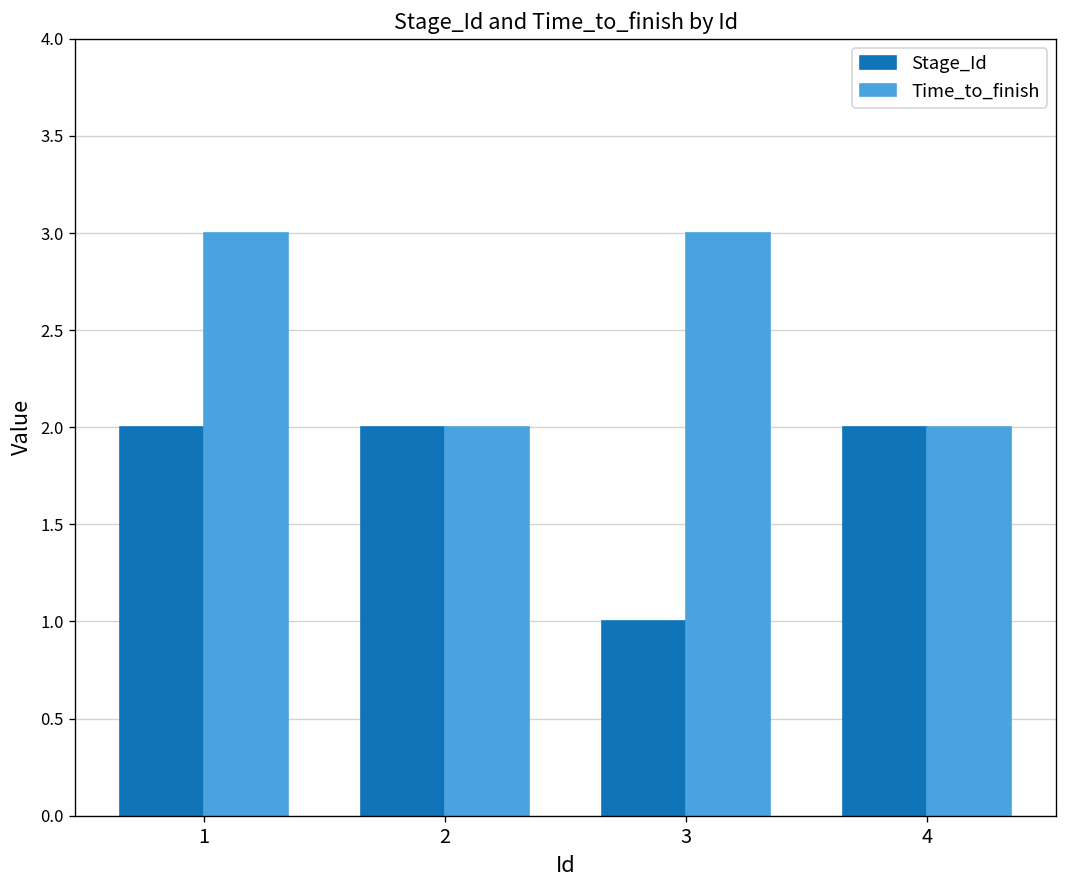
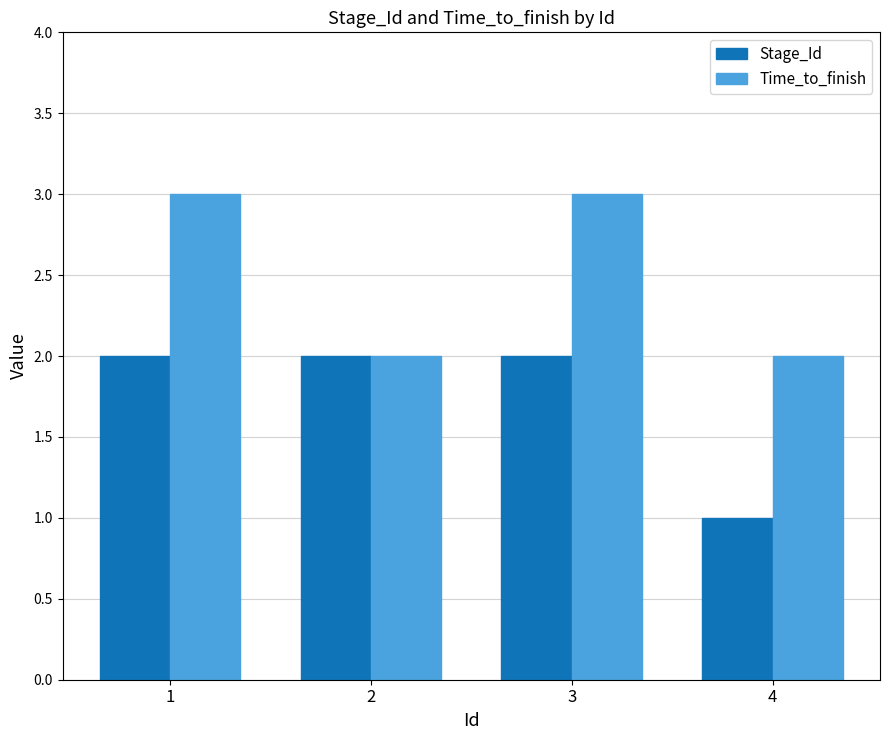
  {
    "Stage_Id": {
      "1": 2,
      "2": 2,
-     "3": 1,
-     "4": 2
+     "3": 2,
+     "4": 1
    },
    "Time_to_finish": {
      "1": 3,
      "2": 2,
      "3": 3,
      "4": 2
    }
  }
